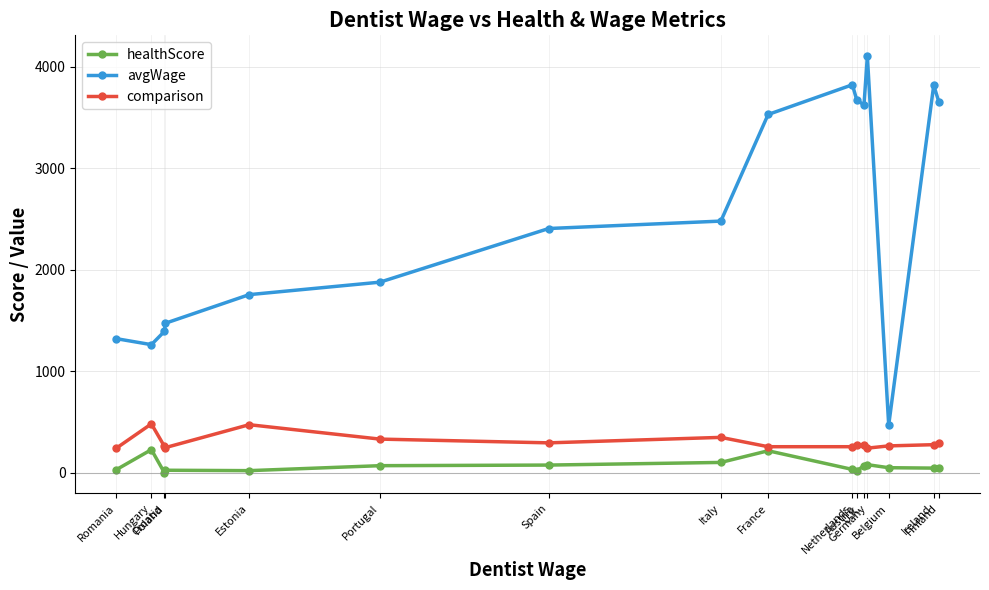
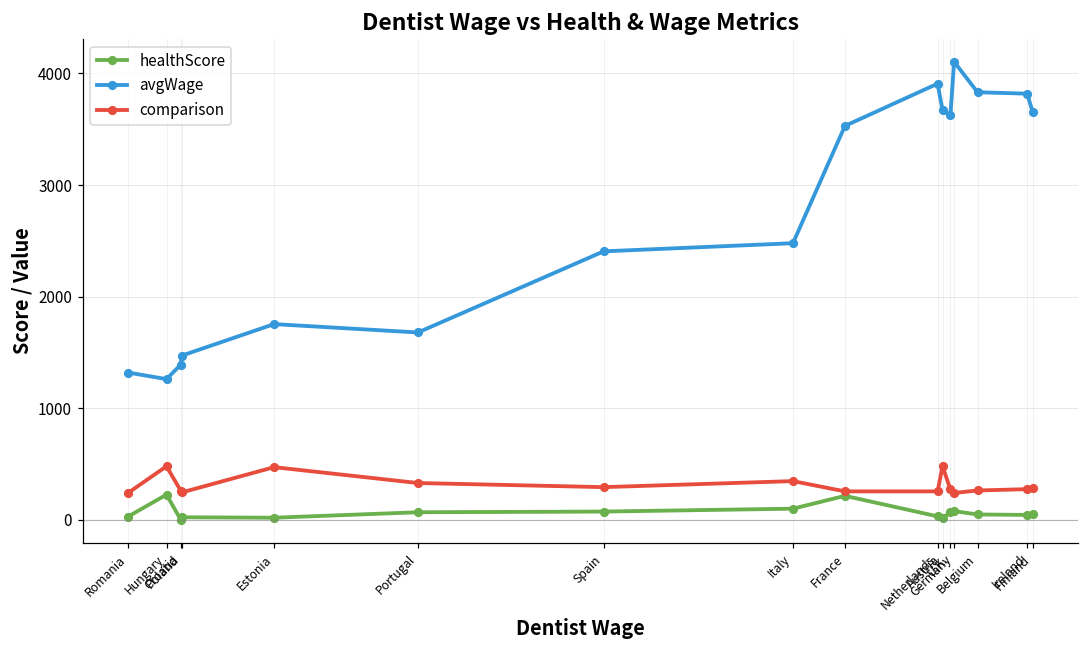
  {
    "healthScore": {
      "Romania": 30,
      "Hungary": 230,
      "Croatia": 0,
      "Poland": 20,
      "Estonia": 20,
      "Portugal": 70,
      "Spain": 70,
      "Italy": 100,
      "France": 220,
      "Netherlands": 30,
      "Austria": 20,
      "U.K.": 70,
      "Germany": 80,
      "Belgium": 50,
      "Ireland": 40,
      "Finland": 50
    },
    "avgWage": {
      "Romania": 1320,
      "Hungary": 1260,
      "Croatia": 1390,
      "Poland": 1470,
      "Estonia": 1750,
-     "Portugal": 1880,
+     "Portugal": 1680,
      "Spain": 2410,
      "Italy": 2480,
      "France": 3530,
-     "Netherlands": 3820,
+     "Netherlands": 3910,
      "Austria": 3670,
      "U.K.": 3630,
      "Germany": 4110,
-     "Belgium": 470,
+     "Belgium": 3830,
      "Ireland": 3820,
      "Finland": 3650
    },
    "comparison": {
      "Romania": 240,
      "Hungary": 480,
      "Croatia": 260,
      "Poland": 250,
      "Estonia": 470,
      "Portugal": 330,
      "Spain": 290,
      "Italy": 350,
      "France": 260,
      "Netherlands": 260,
-     "Austria": 270,
+     "Austria": 480,
      "U.K.": 270,
      "Germany": 240,
      "Belgium": 260,
      "Ireland": 280,
      "Finland": 290
    }
  }
